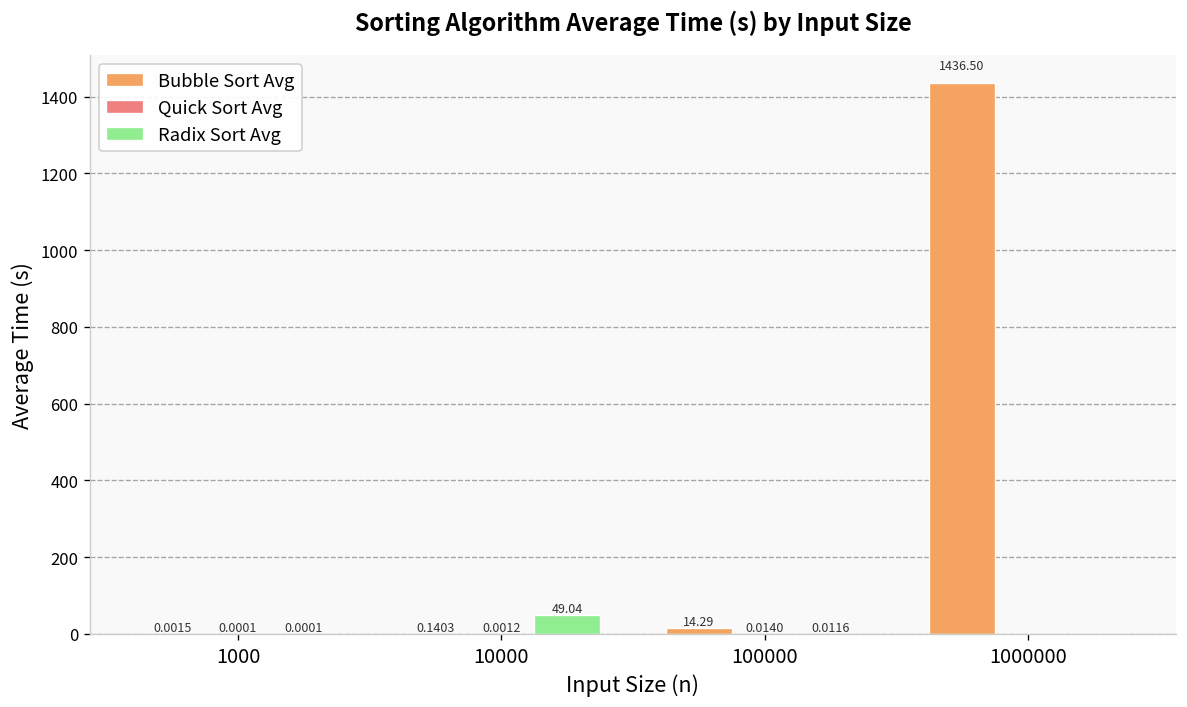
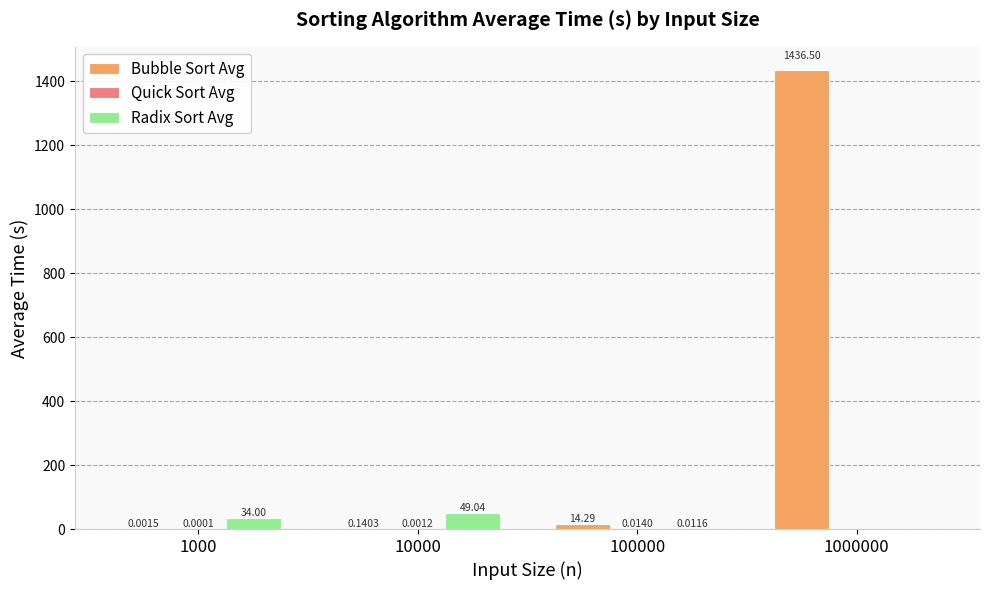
  {
    "Radix Sort Avg": {
-     "1000": 0.0001,
+     "1000": 34.00,
      "10000": 49.04,
      "100000": 0.0116
    }
  }
